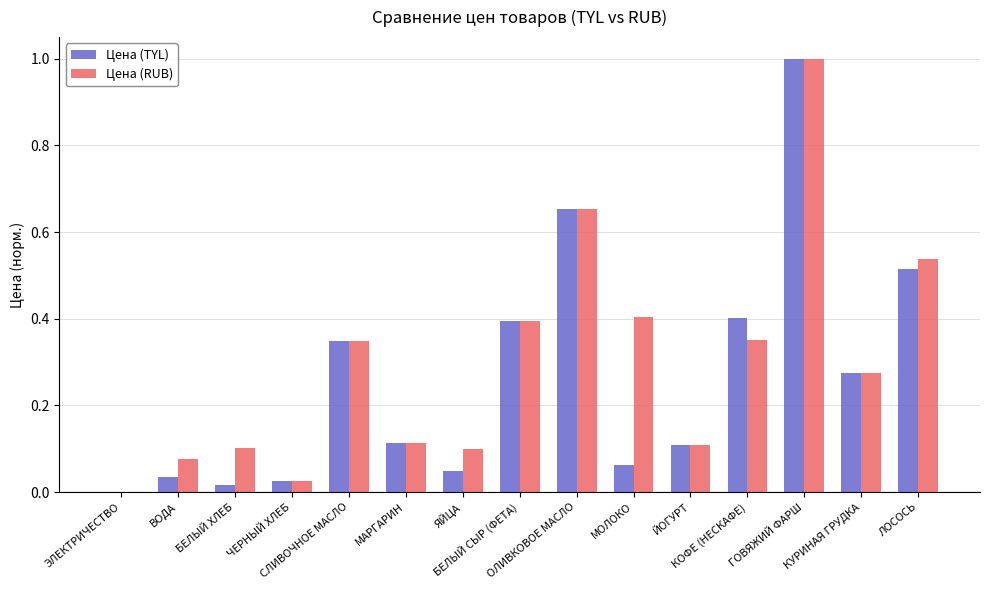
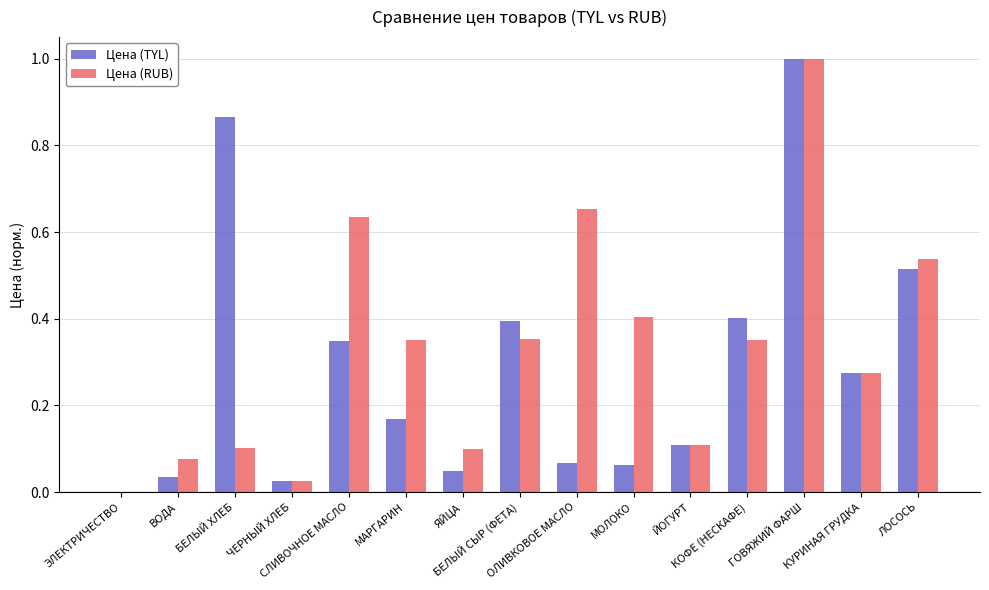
  {
    "Цена (TYL)": {
      "ЭЛЕКТРИЧЕСТВО": 0.00,
      "ВОДА": 0.03,
-     "БЕЛЫЙ ХЛЕБ": 0.02,
+     "БЕЛЫЙ ХЛЕБ": 0.87,
      "ЧЕРНЫЙ ХЛЕБ": 0.02,
      "СЛИВОЧНОЕ МАСЛО": 0.35,
-     "МАРГАРИН": 0.11,
+     "МАРГАРИН": 0.17,
      "ЯЙЦА": 0.05,
      "БЕЛЫЙ СЫР (ФЕТА)": 0.39,
-     "ОЛИВКОВОЕ МАСЛО": 0.65,
+     "ОЛИВКОВОЕ МАСЛО": 0.07,
      "МОЛОКО": 0.06,
      "ЙОГУРТ": 0.11,
      "КОФЕ (НЕСКАФЕ)": 0.40,
      "ГОВЯЖИЙ ФАРШ": 1.00,
      "КУРИНАЯ ГРУДКА": 0.28,
      "ЛОСОСЬ": 0.51
    },
    "Цена (RUB)": {
      "ЭЛЕКТРИЧЕСТВО": 0.00,
      "ВОДА": 0.08,
      "БЕЛЫЙ ХЛЕБ": 0.10,
      "ЧЕРНЫЙ ХЛЕБ": 0.02,
-     "СЛИВОЧНОЕ МАСЛО": 0.35,
-     "МАРГАРИН": 0.11,
+     "СЛИВОЧНОЕ МАСЛО": 0.64,
+     "МАРГАРИН": 0.35,
      "ЯЙЦА": 0.10,
-     "БЕЛЫЙ СЫР (ФЕТА)": 0.39,
+     "БЕЛЫЙ СЫР (ФЕТА)": 0.35,
      "ОЛИВКОВОЕ МАСЛО": 0.65,
      "МОЛОКО": 0.41,
      "ЙОГУРТ": 0.11,
      "КОФЕ (НЕСКАФЕ)": 0.35,
      "ГОВЯЖИЙ ФАРШ": 1.00,
      "КУРИНАЯ ГРУДКА": 0.28,
      "ЛОСОСЬ": 0.54
    }
  }
